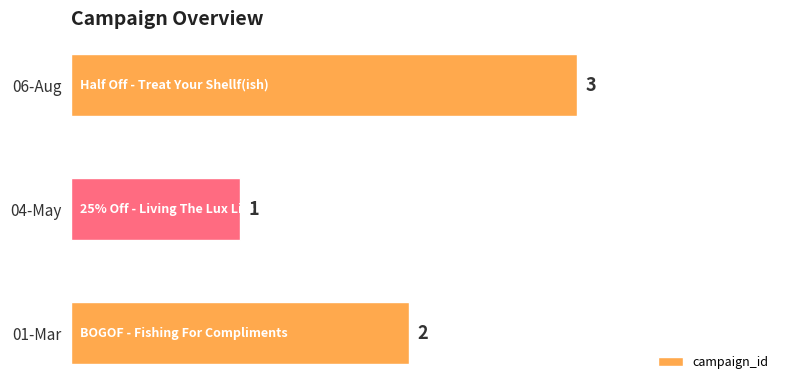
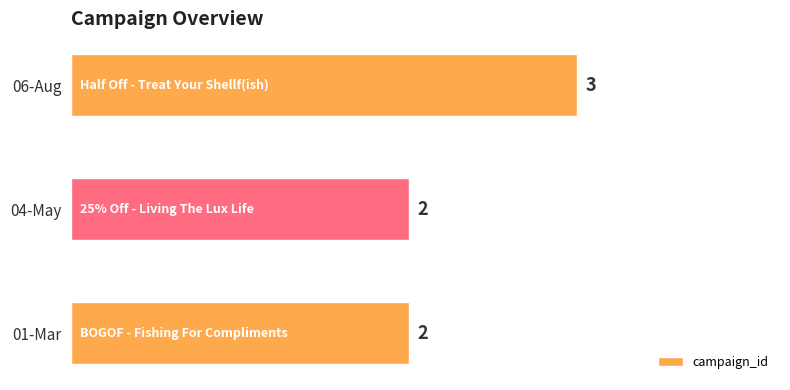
  {
    "06-Aug": 3,
-   "04-May": 1,
+   "04-May": 2,
    "01-Mar": 2
  }
